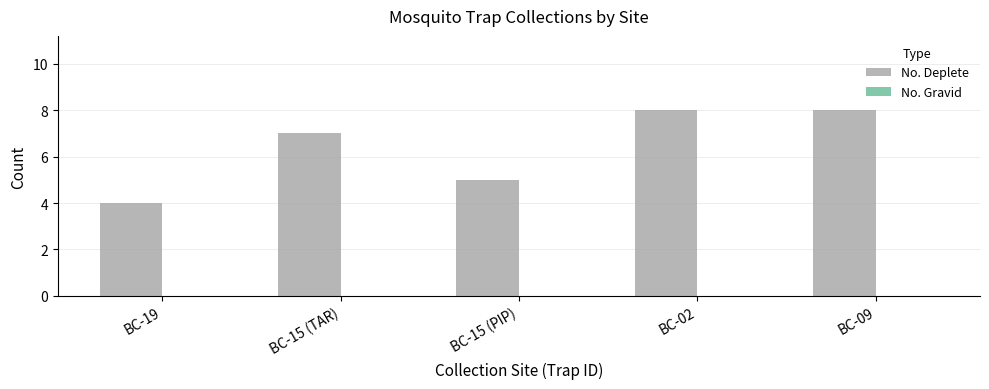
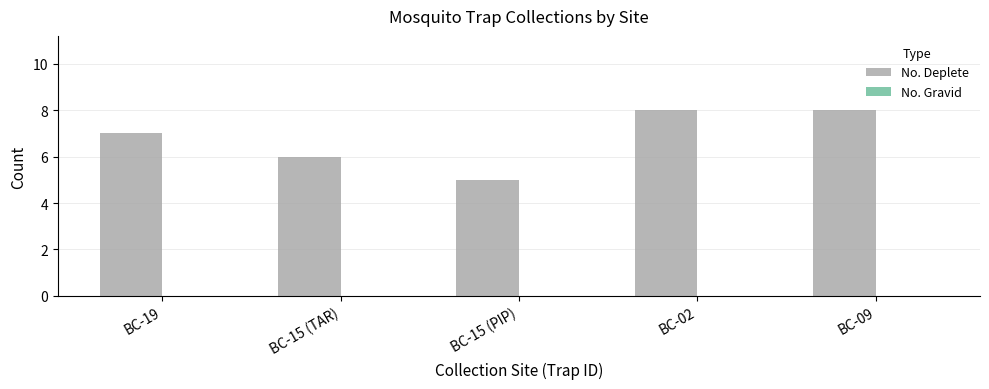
  {
    "No. Deplete": {
-     "BC-19": 4,
-     "BC-15 (TAR)": 7,
+     "BC-19": 7,
+     "BC-15 (TAR)": 6,
      "BC-15 (PIP)": 5,
      "BC-02": 8,
      "BC-09": 8
    },
    "No. Gravid": {
      "BC-19": 0,
      "BC-15 (TAR)": 0,
      "BC-15 (PIP)": 0,
      "BC-02": 0,
      "BC-09": 0
    }
  }
